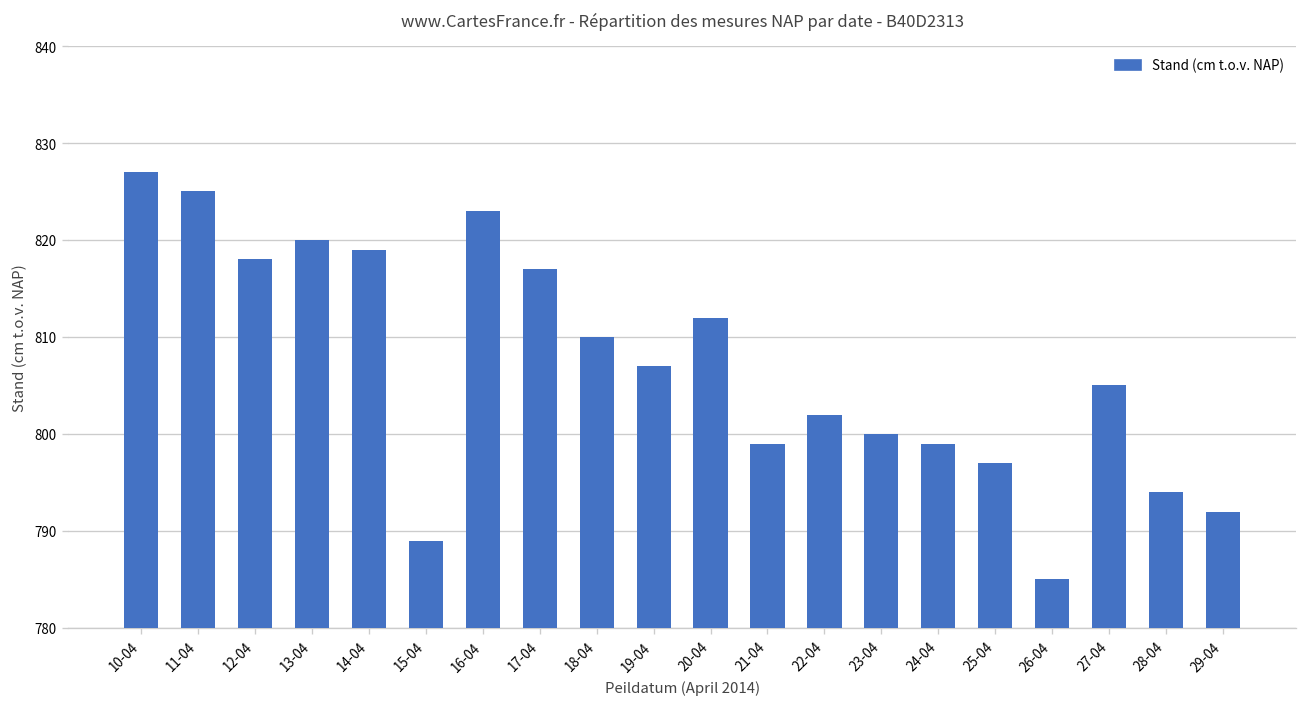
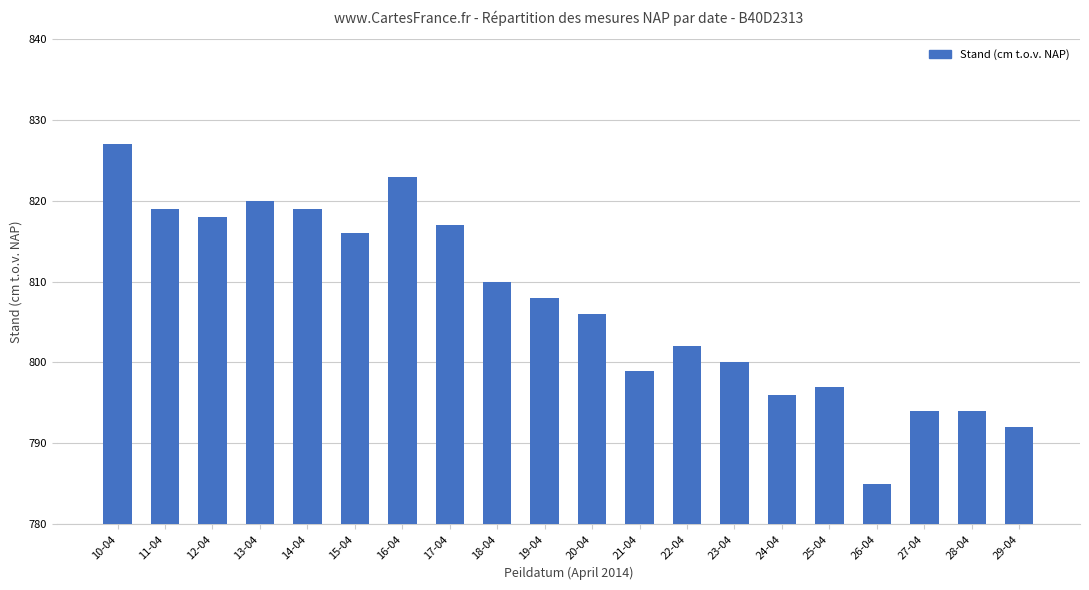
  {
    "10-04": 827,
-   "11-04": 825,
+   "11-04": 819,
    "12-04": 818,
    "13-04": 820,
    "14-04": 819,
-   "15-04": 789,
+   "15-04": 816,
    "16-04": 823,
    "17-04": 817,
    "18-04": 810,
-   "19-04": 807,
-   "20-04": 812,
+   "19-04": 808,
+   "20-04": 806,
    "21-04": 799,
    "22-04": 802,
    "23-04": 800,
-   "24-04": 799,
+   "24-04": 796,
    "25-04": 797,
    "26-04": 785,
-   "27-04": 805,
+   "27-04": 794,
    "28-04": 794,
    "29-04": 792
  }
